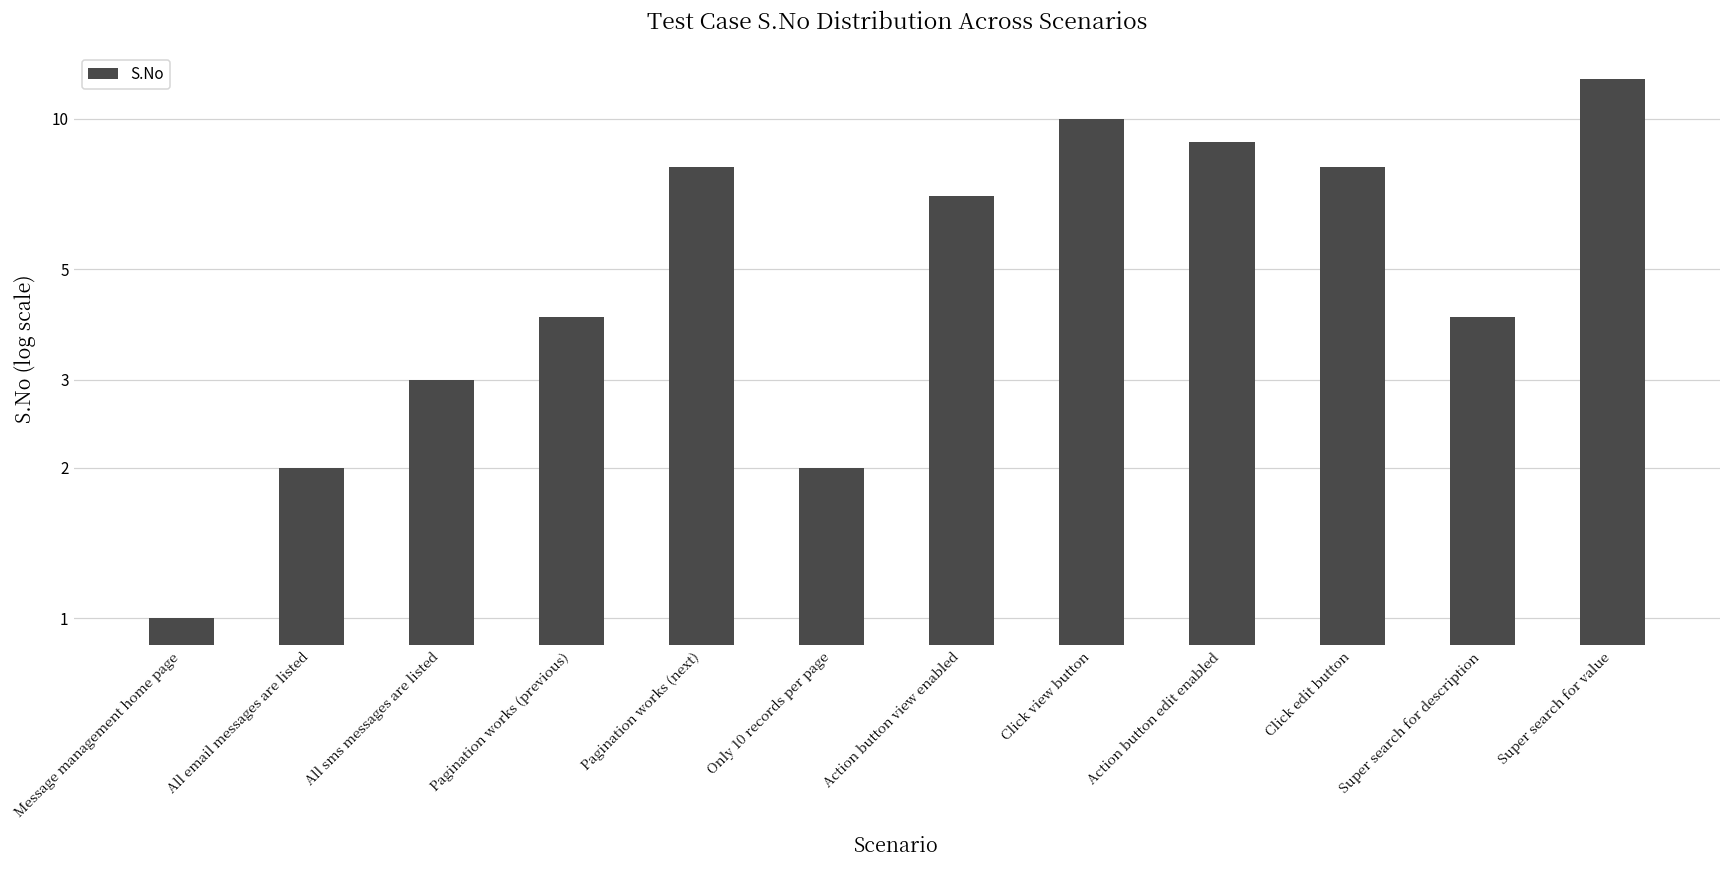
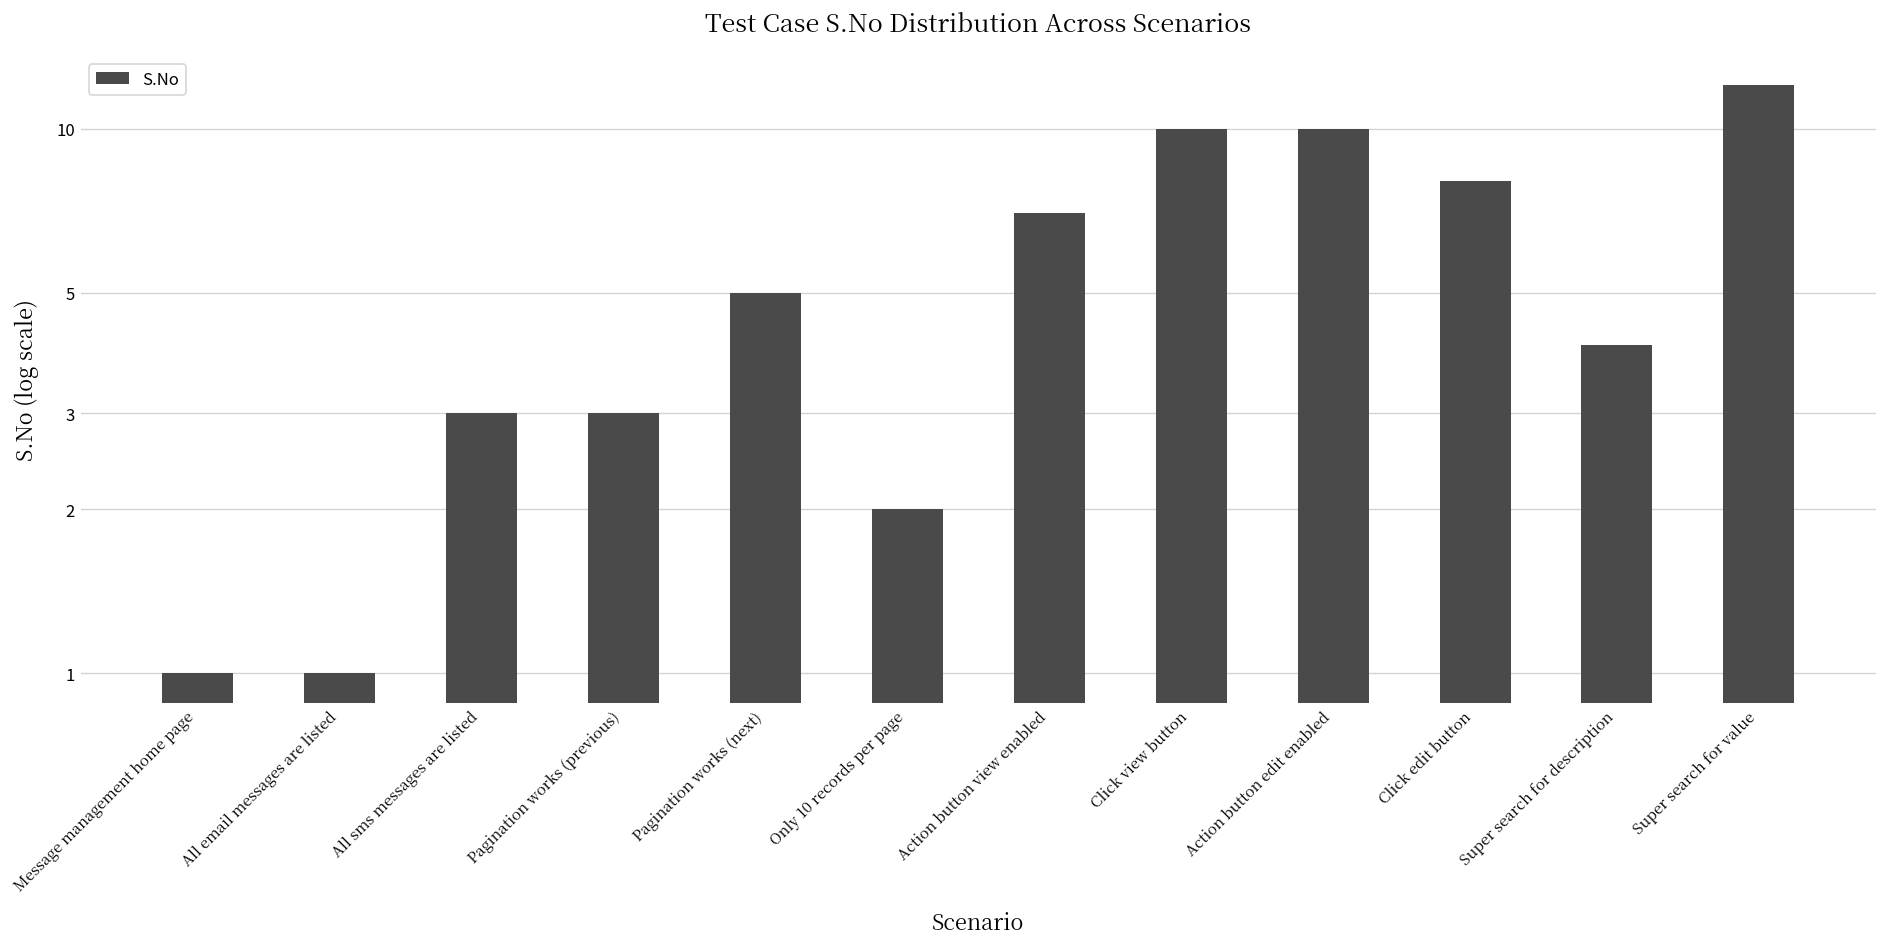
  {
    "Message management home page": 1,
-   "All email messages are listed": 2,
+   "All email messages are listed": 1,
    "All sms messages are listed": 3,
-   "Pagination works (previous)": 4,
-   "Pagination works (next)": 8,
+   "Pagination works (previous)": 3,
+   "Pagination works (next)": 5,
    "Only 10 records per page": 2,
    "Action button view enabled": 7,
    "Click view button": 10,
-   "Action button edit enabled": 9,
+   "Action button edit enabled": 10,
    "Click edit button": 8,
    "Super search for description": 4,
    "Super search for value": 12
  }
